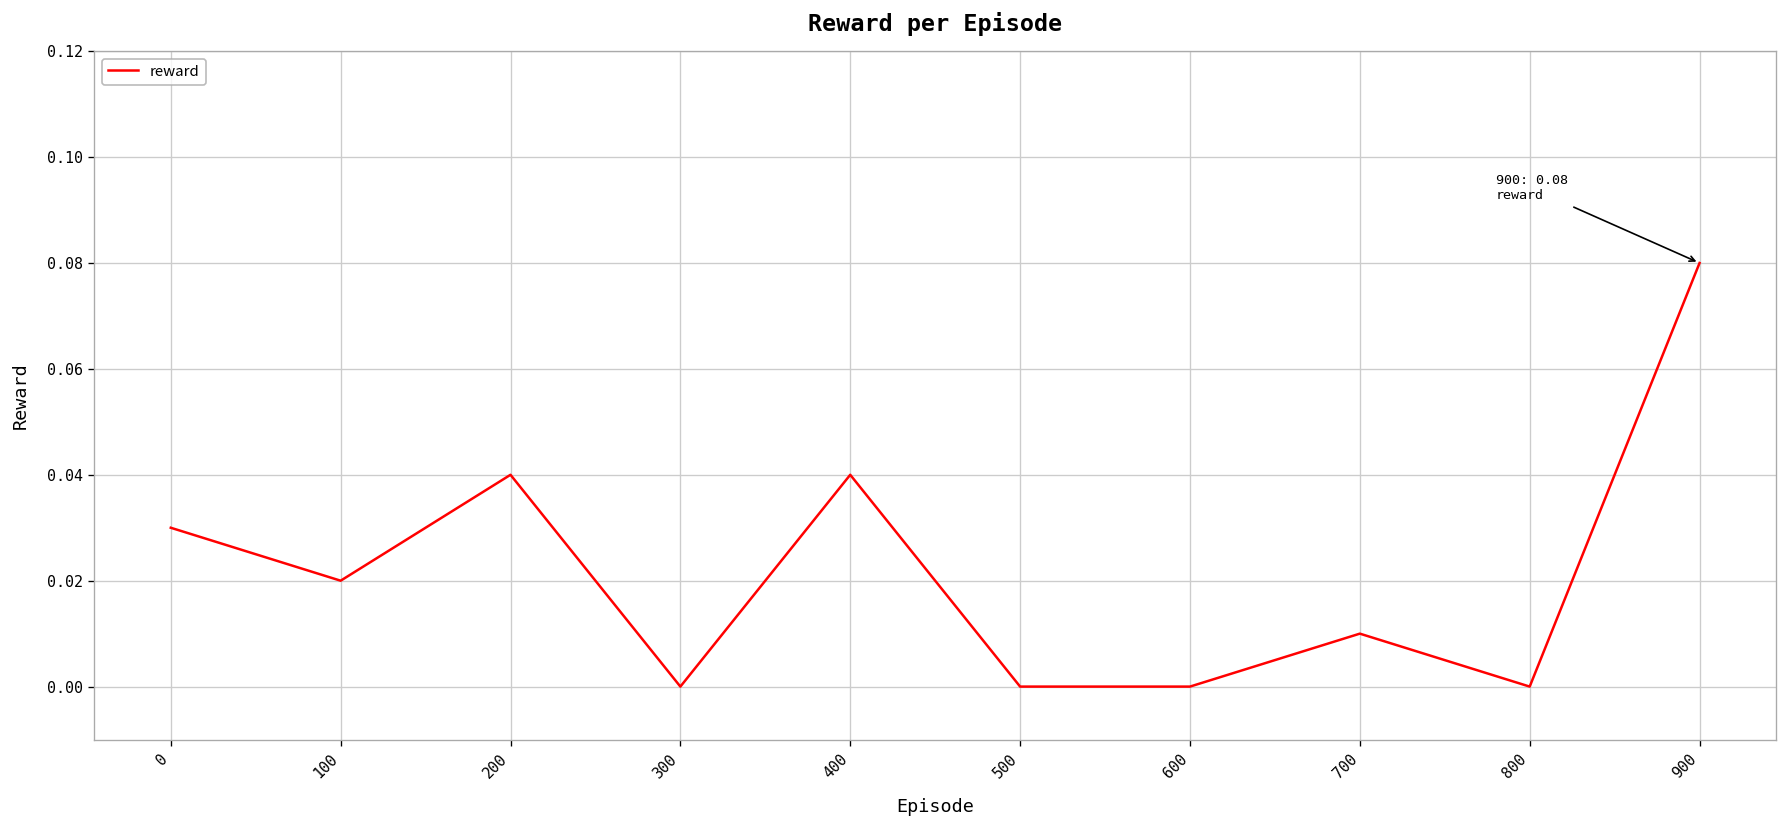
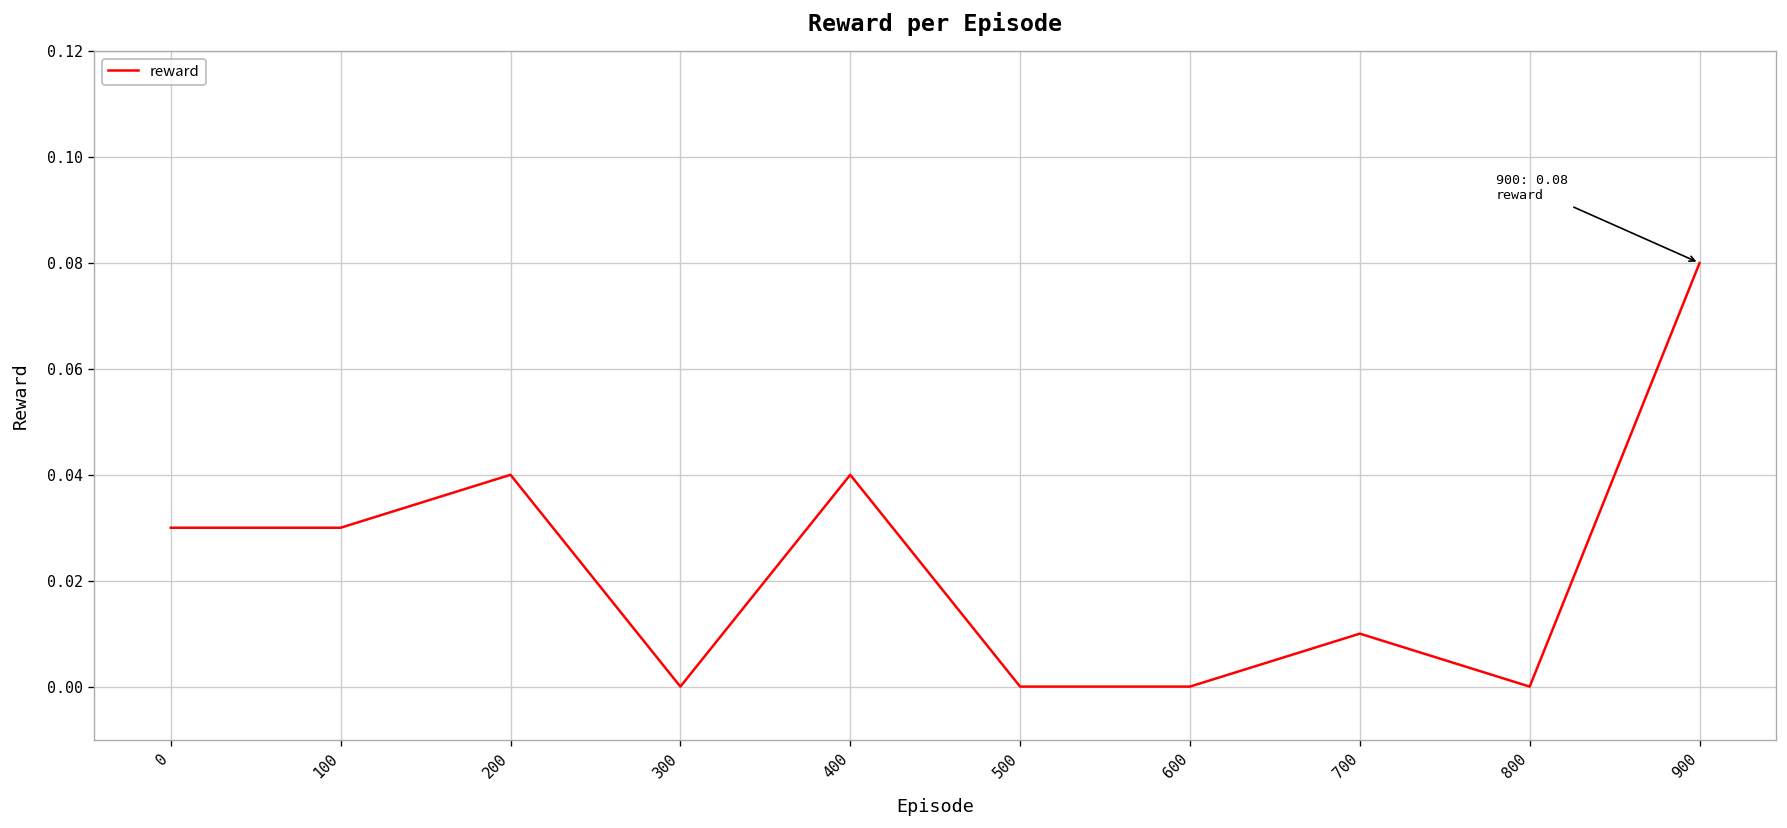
  {
    "0": 0.03,
-   "100": 0.02,
+   "100": 0.03,
    "200": 0.04,
    "300": 0.00,
    "400": 0.04,
    "500": 0.00,
    "600": 0.00,
    "700": 0.01,
    "800": 0.00
  }
